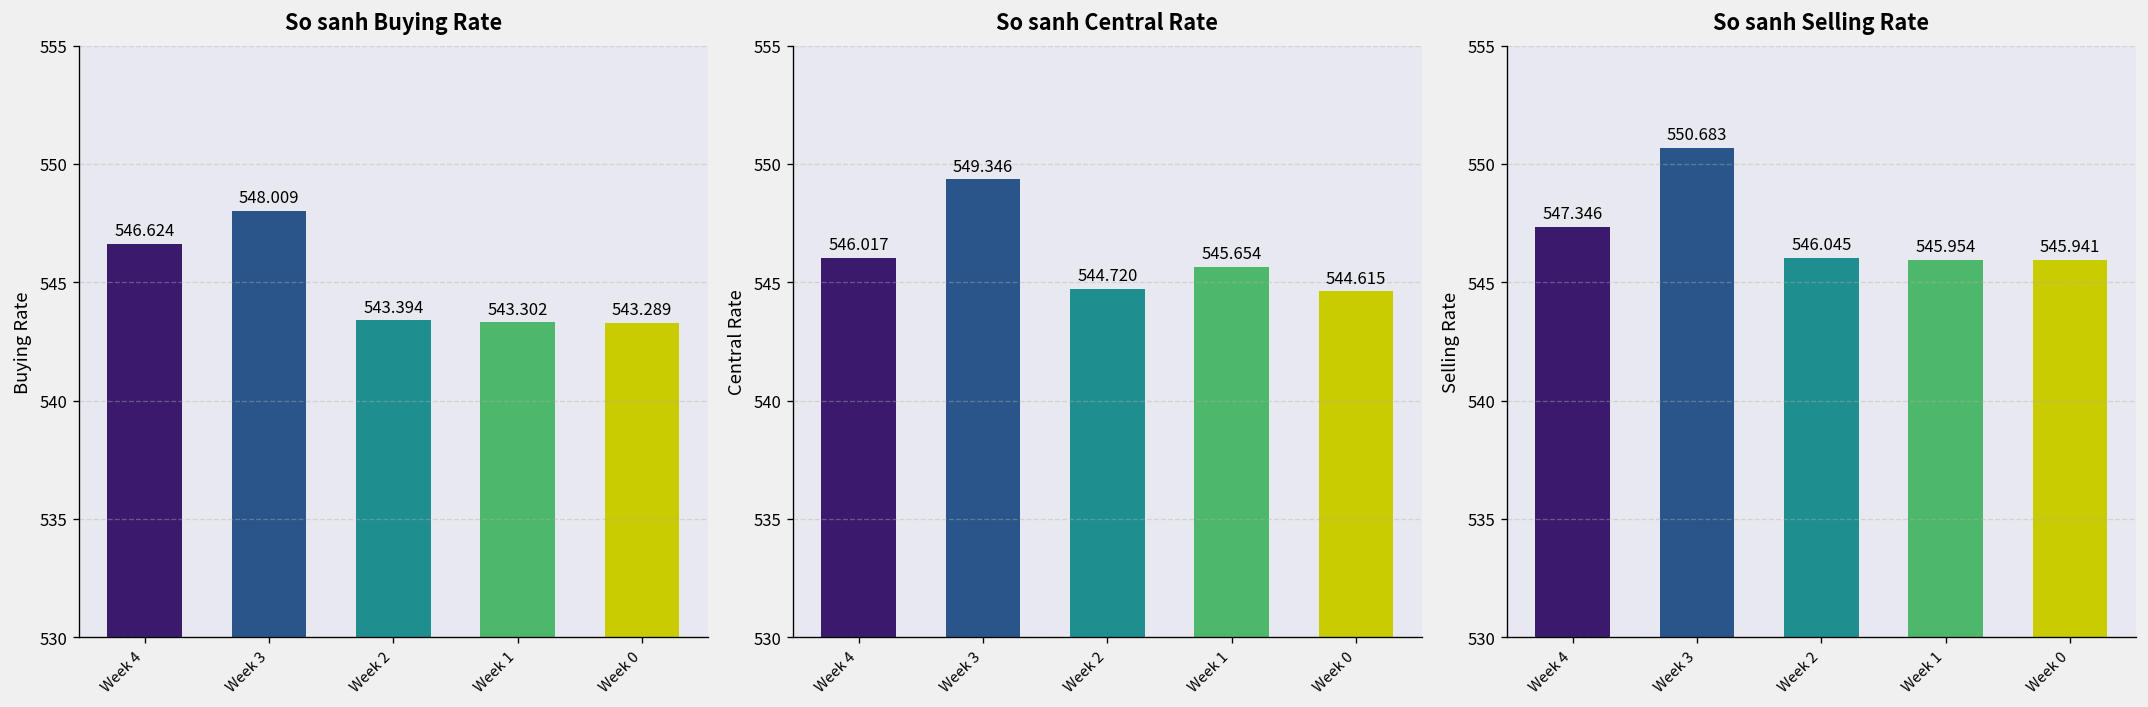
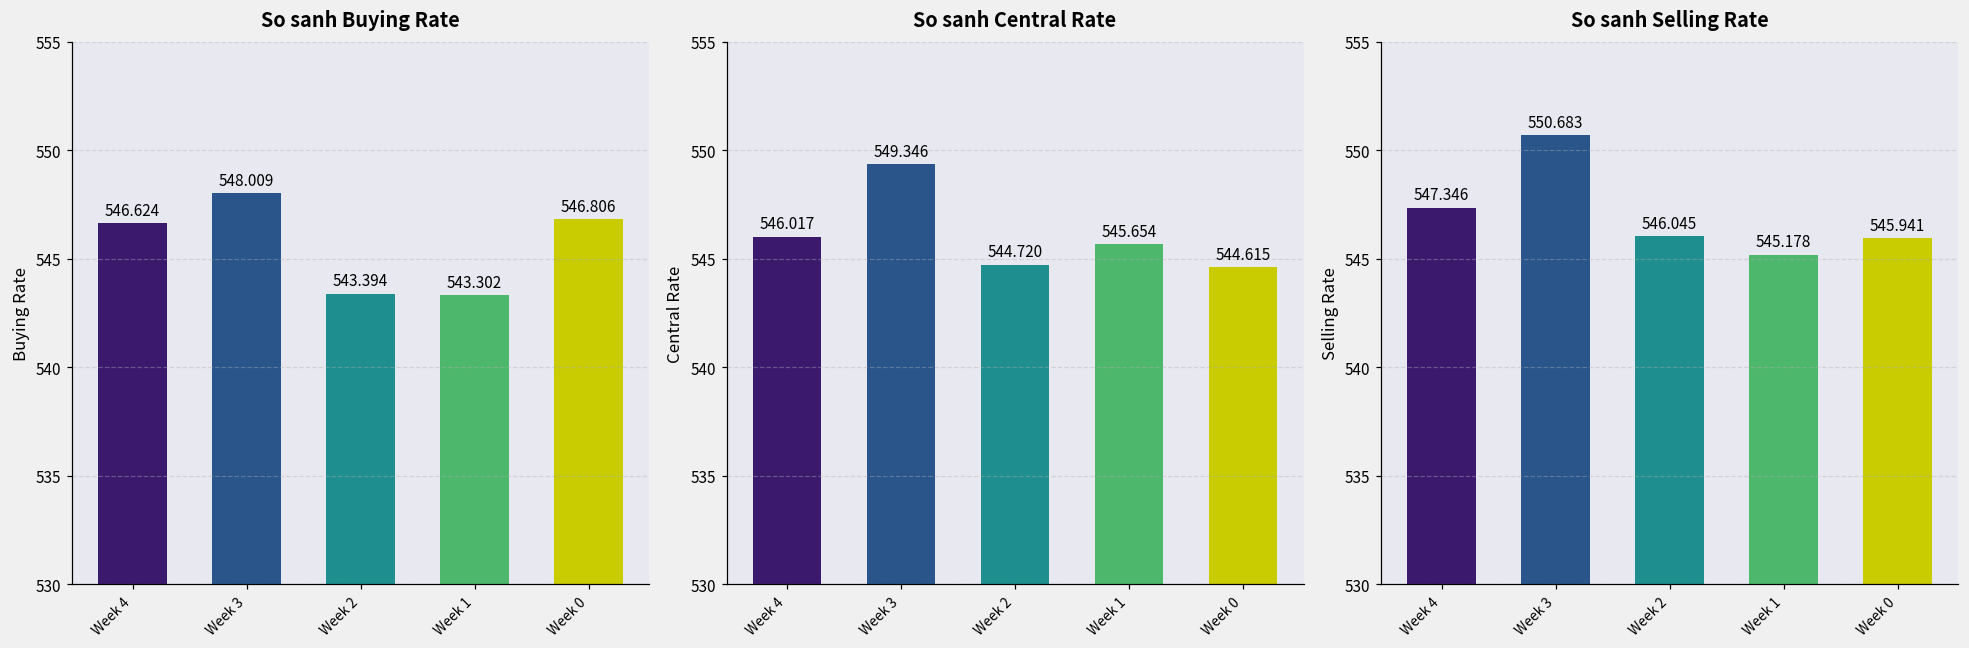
  {
    "So sanh Buying Rate": {
      "Week 4": 546.624,
      "Week 3": 548.009,
      "Week 2": 543.394,
      "Week 1": 543.302,
-     "Week 0": 543.289
+     "Week 0": 546.806
    },
    "So sanh Central Rate": {
      "Week 4": 546.017,
      "Week 3": 549.346,
      "Week 2": 544.720,
      "Week 1": 545.654,
      "Week 0": 544.615
    },
    "So sanh Selling Rate": {
      "Week 4": 547.346,
      "Week 3": 550.683,
      "Week 2": 546.045,
-     "Week 1": 545.954,
+     "Week 1": 545.178,
      "Week 0": 545.941
    }
  }
